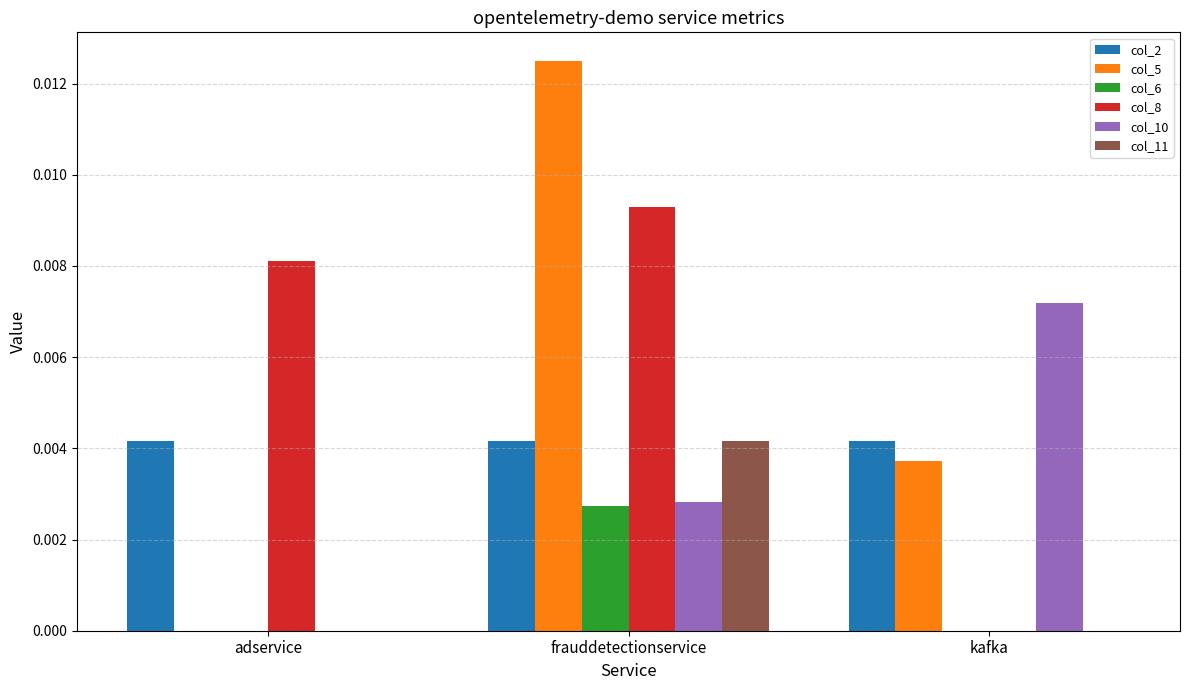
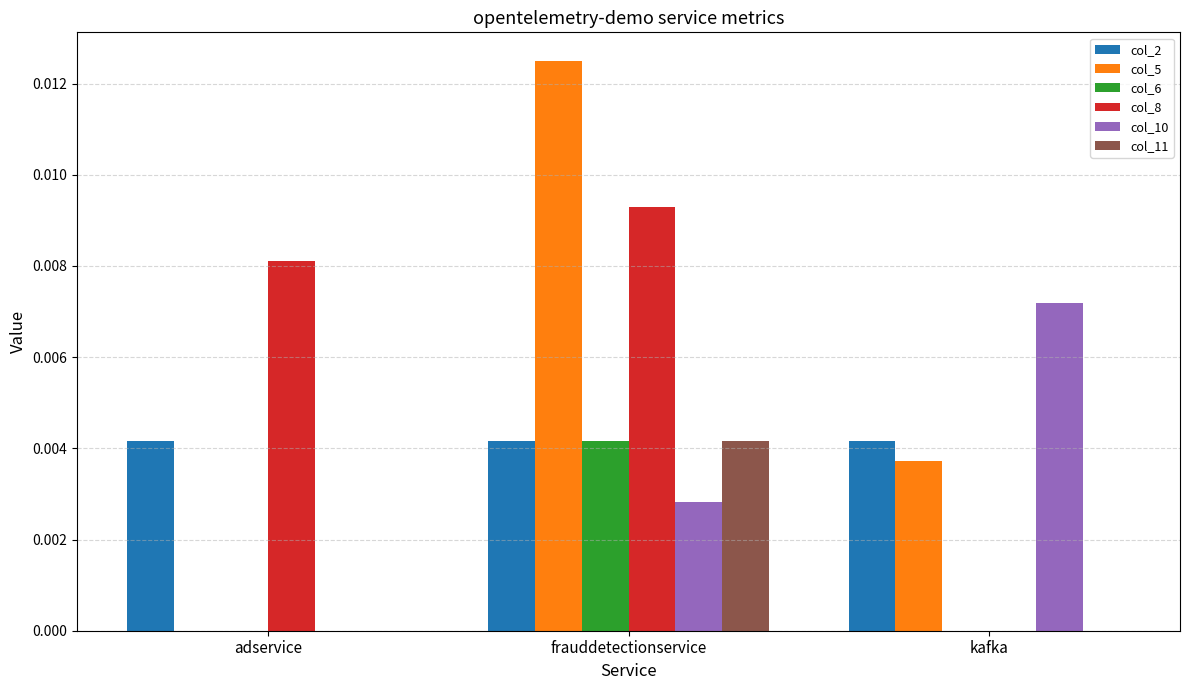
  {
    "col_2": {
      "adservice": 0.0042,
      "frauddetectionservice": 0.0042,
      "kafka": 0.0042
    },
    "col_5": {
      "adservice": 0.0000,
      "frauddetectionservice": 0.0125,
      "kafka": 0.0037
    },
    "col_6": {
      "adservice": 0.0000,
-     "frauddetectionservice": 0.0027,
+     "frauddetectionservice": 0.0042,
      "kafka": 0.0000
    },
    "col_8": {
      "adservice": 0.0081,
      "frauddetectionservice": 0.0093,
      "kafka": 0.0000
    },
    "col_10": {
      "adservice": 0.0000,
      "frauddetectionservice": 0.0028,
      "kafka": 0.0072
    },
    "col_11": {
      "adservice": 0.0000,
      "frauddetectionservice": 0.0042,
      "kafka": 0.0000
    }
  }
